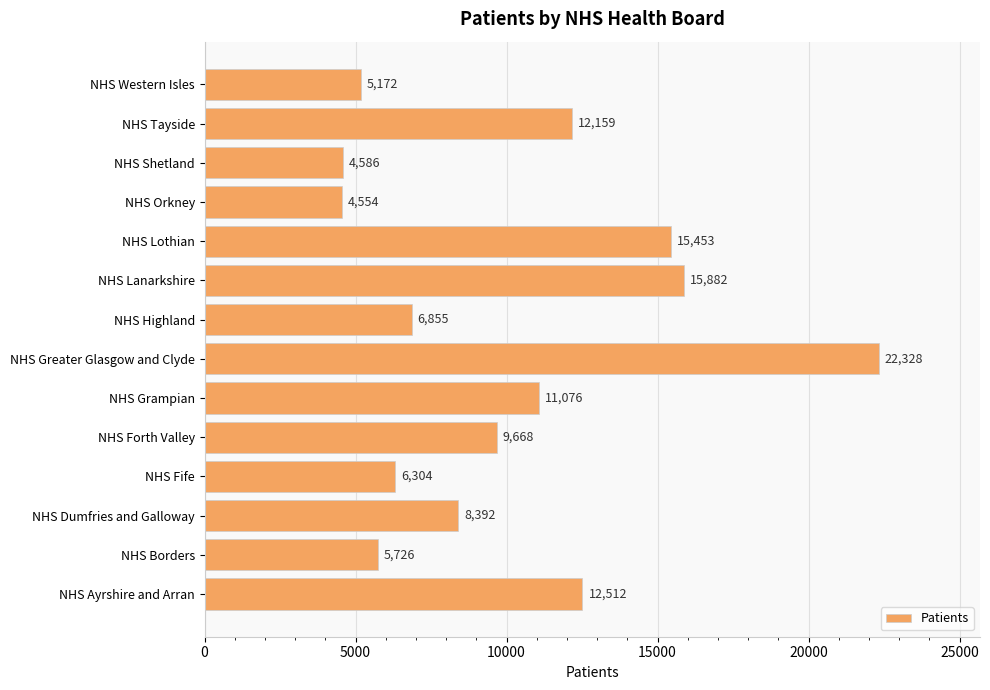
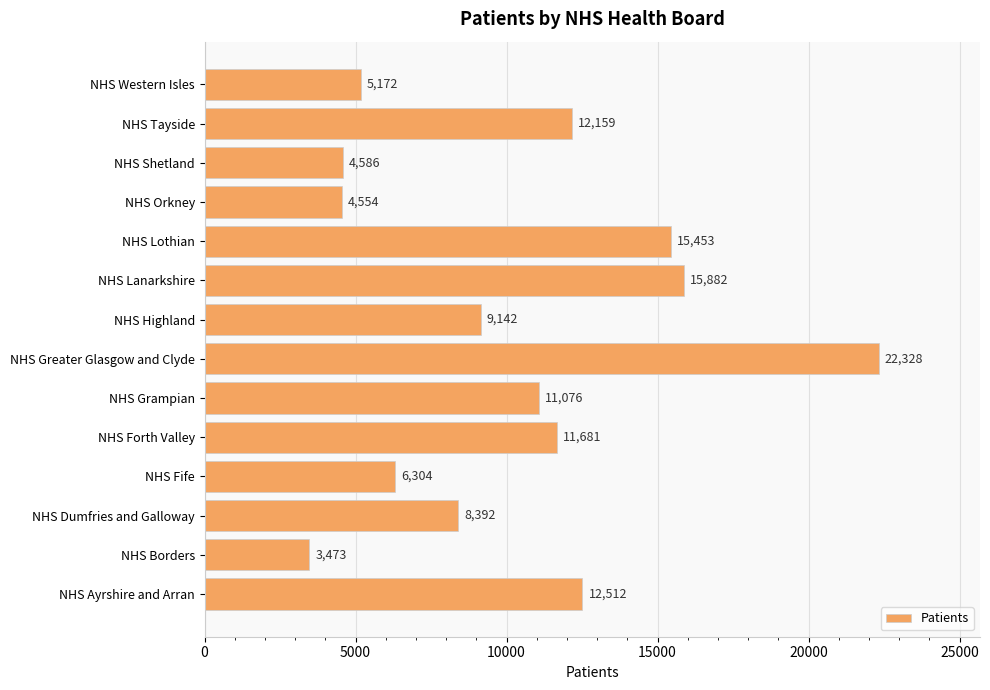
  {
    "NHS Western Isles": "5,172",
    "NHS Tayside": "12,159",
    "NHS Shetland": "4,586",
    "NHS Orkney": "4,554",
    "NHS Lothian": "15,453",
    "NHS Lanarkshire": "15,882",
-   "NHS Highland": "6,855",
+   "NHS Highland": "9,142",
    "NHS Greater Glasgow and Clyde": "22,328",
    "NHS Grampian": "11,076",
-   "NHS Forth Valley": "9,668",
+   "NHS Forth Valley": "11,681",
    "NHS Fife": "6,304",
    "NHS Dumfries and Galloway": "8,392",
-   "NHS Borders": "5,726",
+   "NHS Borders": "3,473",
    "NHS Ayrshire and Arran": "12,512"
  }
